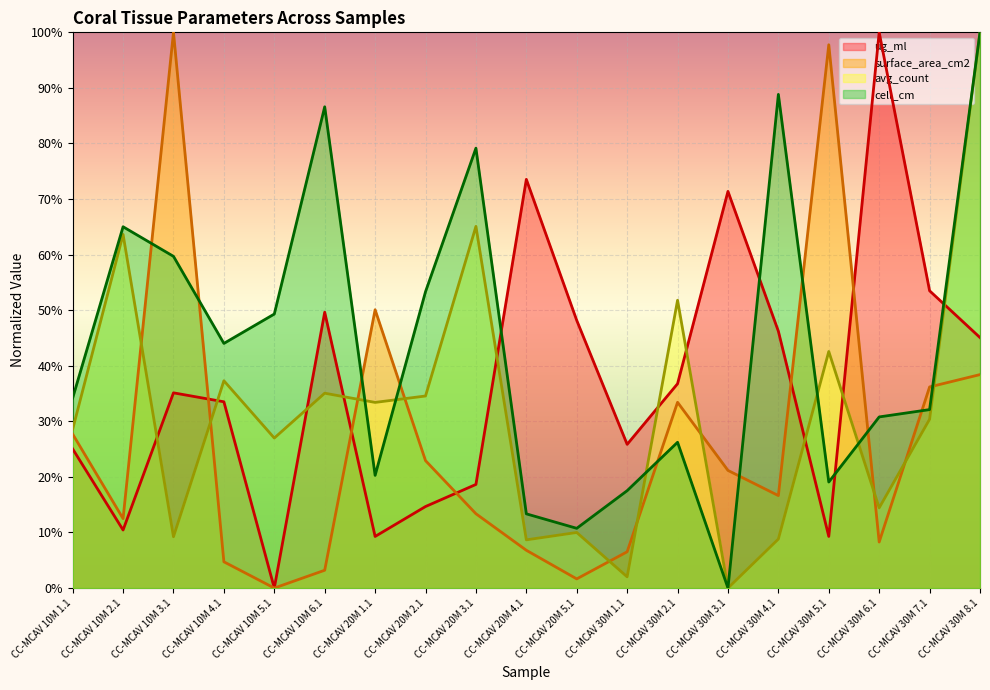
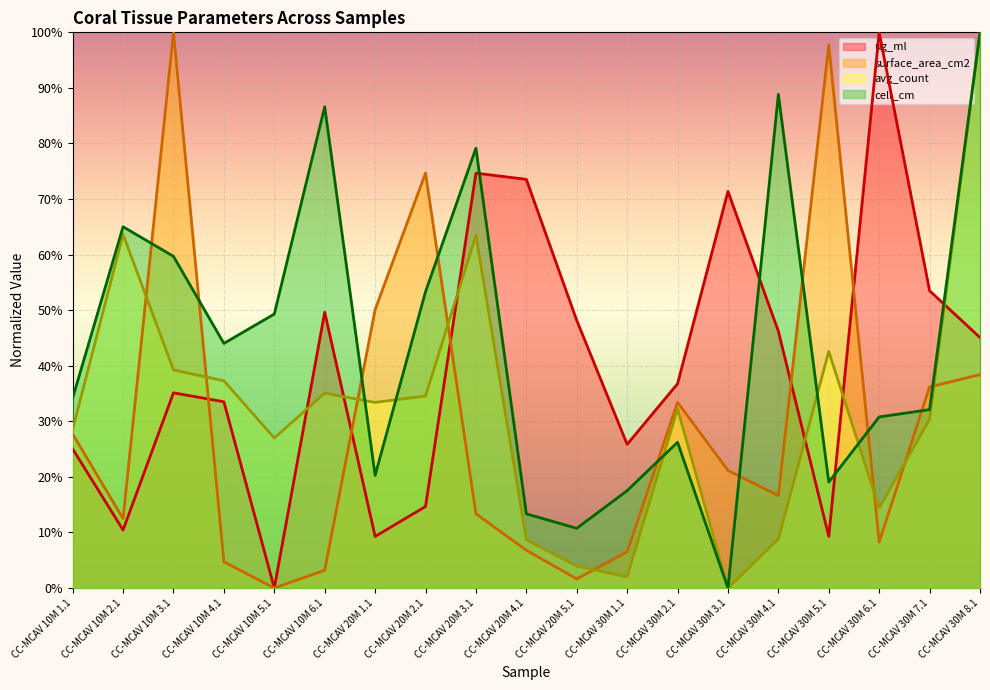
  {
    "ug_ml": {
      "CC-MCAV 10M 1.1": "25%",
      "CC-MCAV 10M 2.1": "10%",
      "CC-MCAV 10M 3.1": "35%",
      "CC-MCAV 10M 4.1": "34%",
      "CC-MCAV 10M 6.1": "50%",
      "CC-MCAV 20M 1.1": "9%",
      "CC-MCAV 20M 2.1": "15%",
-     "CC-MCAV 20M 3.1": "19%",
+     "CC-MCAV 20M 3.1": "75%",
      "CC-MCAV 20M 4.1": "74%",
      "CC-MCAV 20M 5.1": "48%",
      "CC-MCAV 30M 1.1": "26%",
      "CC-MCAV 30M 2.1": "37%",
      "CC-MCAV 30M 3.1": "71%",
      "CC-MCAV 30M 4.1": "46%",
      "CC-MCAV 30M 5.1": "9%",
      "CC-MCAV 30M 6.1": "100%",
      "CC-MCAV 30M 7.1": "53%",
      "CC-MCAV 30M 8.1": "45%"
    },
    "surface_area_cm2": {
      "CC-MCAV 10M 1.1": "28%",
      "CC-MCAV 10M 2.1": "12%",
      "CC-MCAV 10M 3.1": "100%",
      "CC-MCAV 10M 4.1": "5%",
      "CC-MCAV 10M 6.1": "3%",
      "CC-MCAV 20M 1.1": "50%",
-     "CC-MCAV 20M 2.1": "23%",
+     "CC-MCAV 20M 2.1": "75%",
      "CC-MCAV 20M 3.1": "13%",
      "CC-MCAV 20M 4.1": "7%",
      "CC-MCAV 20M 5.1": "2%",
      "CC-MCAV 30M 1.1": "7%",
      "CC-MCAV 30M 2.1": "33%",
      "CC-MCAV 30M 3.1": "21%",
      "CC-MCAV 30M 4.1": "17%",
      "CC-MCAV 30M 5.1": "98%",
      "CC-MCAV 30M 6.1": "8%",
      "CC-MCAV 30M 7.1": "36%",
      "CC-MCAV 30M 8.1": "38%"
    },
    "avg_count": {
      "CC-MCAV 10M 1.1": "29%",
      "CC-MCAV 10M 2.1": "64%",
-     "CC-MCAV 10M 3.1": "9%",
+     "CC-MCAV 10M 3.1": "39%",
      "CC-MCAV 10M 4.1": "37%",
      "CC-MCAV 10M 5.1": "27%",
      "CC-MCAV 10M 6.1": "35%",
      "CC-MCAV 20M 1.1": "33%",
      "CC-MCAV 20M 2.1": "35%",
-     "CC-MCAV 20M 3.1": "65%",
+     "CC-MCAV 20M 3.1": "63%",
      "CC-MCAV 20M 4.1": "9%",
-     "CC-MCAV 20M 5.1": "10%",
+     "CC-MCAV 20M 5.1": "4%",
      "CC-MCAV 30M 1.1": "2%",
-     "CC-MCAV 30M 2.1": "52%",
+     "CC-MCAV 30M 2.1": "32%",
      "CC-MCAV 30M 4.1": "9%",
      "CC-MCAV 30M 5.1": "43%",
      "CC-MCAV 30M 6.1": "14%",
      "CC-MCAV 30M 7.1": "30%"
    },
    "cell_cm": {
      "CC-MCAV 10M 1.1": "34%",
      "CC-MCAV 10M 2.1": "65%",
      "CC-MCAV 10M 3.1": "60%",
      "CC-MCAV 10M 4.1": "44%",
      "CC-MCAV 10M 5.1": "49%",
      "CC-MCAV 10M 6.1": "87%",
      "CC-MCAV 20M 1.1": "20%",
      "CC-MCAV 20M 2.1": "53%",
      "CC-MCAV 20M 3.1": "79%",
      "CC-MCAV 20M 4.1": "13%",
      "CC-MCAV 20M 5.1": "11%",
      "CC-MCAV 30M 1.1": "18%",
      "CC-MCAV 30M 2.1": "26%",
      "CC-MCAV 30M 4.1": "89%",
      "CC-MCAV 30M 5.1": "19%",
      "CC-MCAV 30M 6.1": "31%",
      "CC-MCAV 30M 7.1": "32%"
    }
  }
